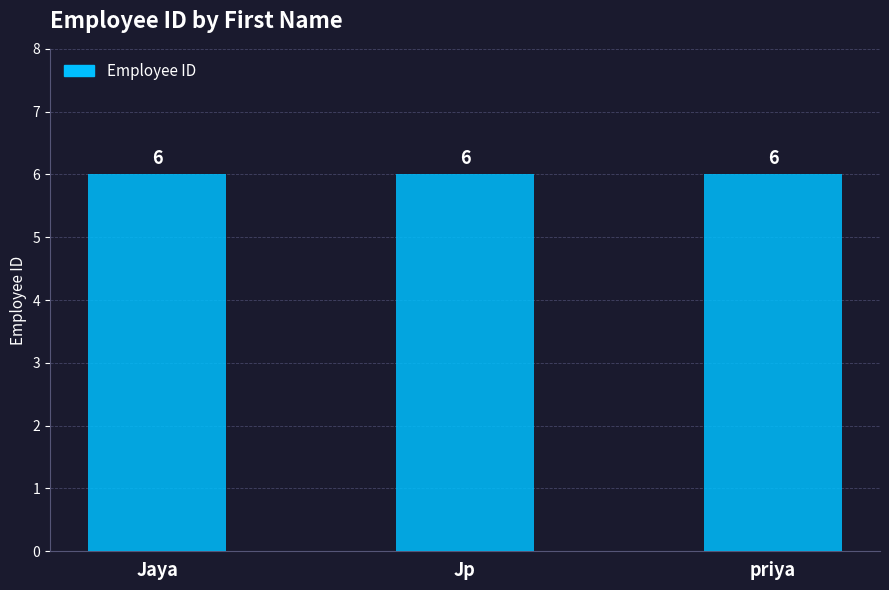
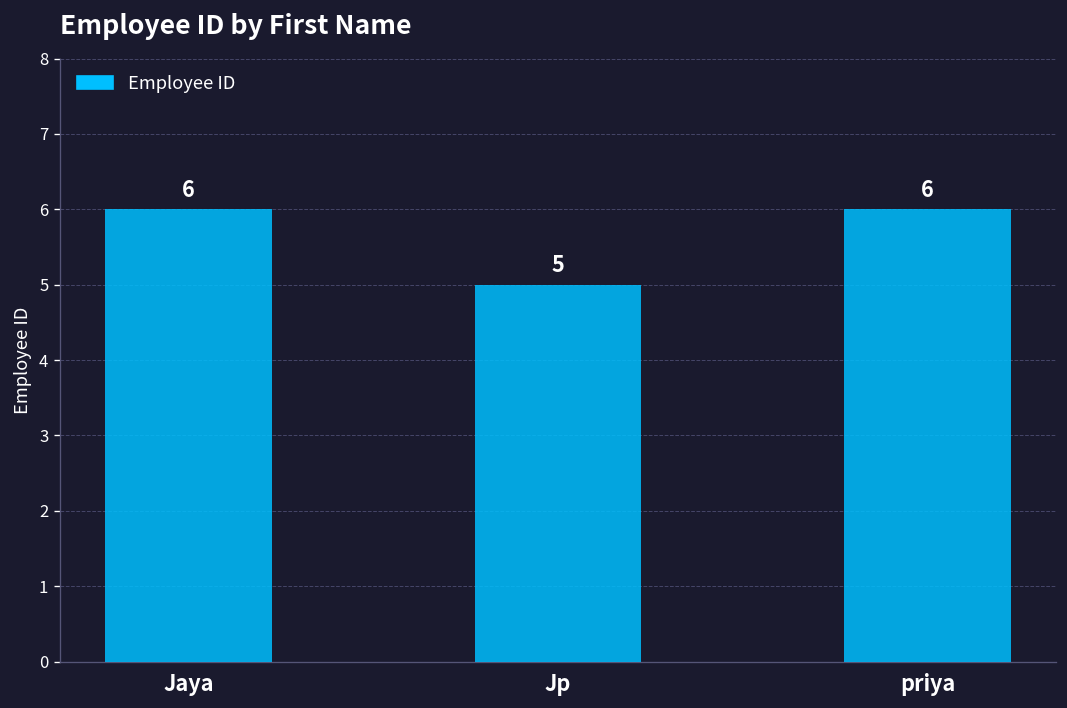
  {
    "Jaya": 6,
-   "Jp": 6,
+   "Jp": 5,
    "priya": 6
  }
